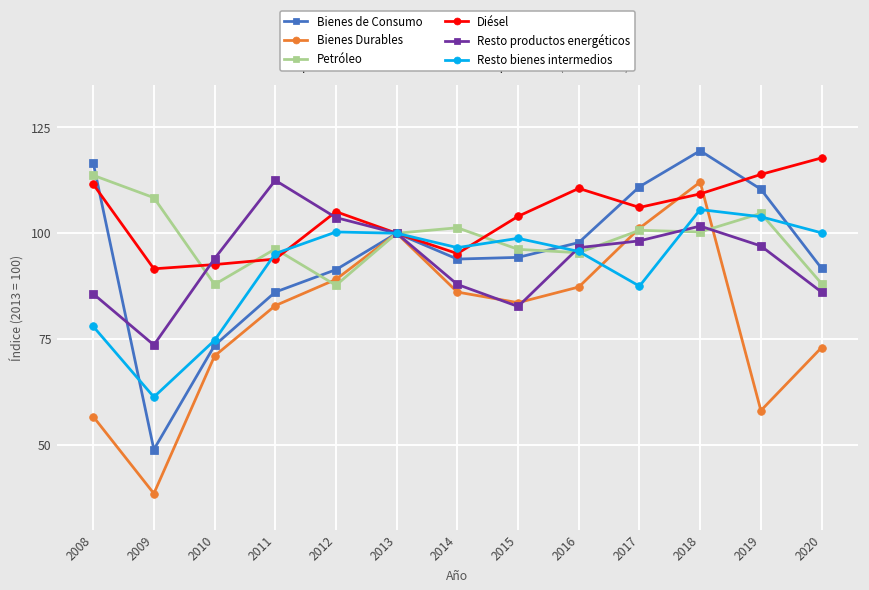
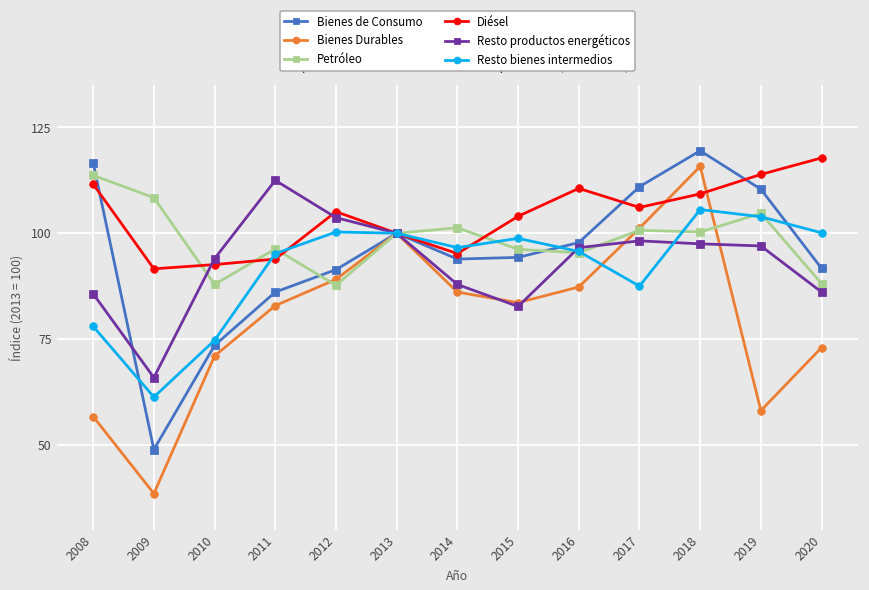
  {
    "Bienes de Consumo": {
      "2008": 117,
      "2009": 49,
      "2010": 74,
      "2011": 86,
      "2012": 91,
      "2014": 94,
      "2015": 94,
      "2016": 98,
      "2017": 111,
      "2018": 120,
      "2019": 110,
      "2020": 92
    },
    "Bienes Durables": {
      "2008": 57,
      "2009": 39,
      "2010": 71,
      "2011": 83,
      "2012": 89,
      "2014": 86,
      "2015": 84,
      "2016": 87,
-     "2018": 112,
+     "2018": 116,
      "2019": 58,
      "2020": 73
    },
    "Petróleo": {
      "2008": 114,
      "2009": 108,
      "2010": 88,
      "2011": 96,
      "2012": 88,
      "2014": 101,
      "2015": 96,
      "2018": 100,
      "2019": 105,
      "2020": 88
    },
    "Diésel": {
      "2008": 112,
      "2009": 92,
      "2010": 93,
      "2011": 94,
      "2012": 105,
      "2014": 95,
      "2015": 104,
      "2016": 111,
      "2017": 106,
      "2018": 109,
      "2019": 114,
      "2020": 118
    },
    "Resto productos energéticos": {
      "2008": 86,
-     "2009": 74,
+     "2009": 66,
      "2010": 94,
      "2011": 113,
      "2012": 104,
      "2014": 88,
      "2015": 83,
      "2016": 97,
      "2017": 98,
-     "2018": 102,
+     "2018": 98,
      "2019": 97,
      "2020": 86
    },
    "Resto bienes intermedios": {
      "2008": 78,
      "2009": 61,
      "2010": 75,
      "2011": 95,
      "2012": 100,
      "2014": 97,
      "2015": 99,
      "2017": 88,
      "2018": 106,
      "2019": 104,
      "2020": 100
    }
  }
